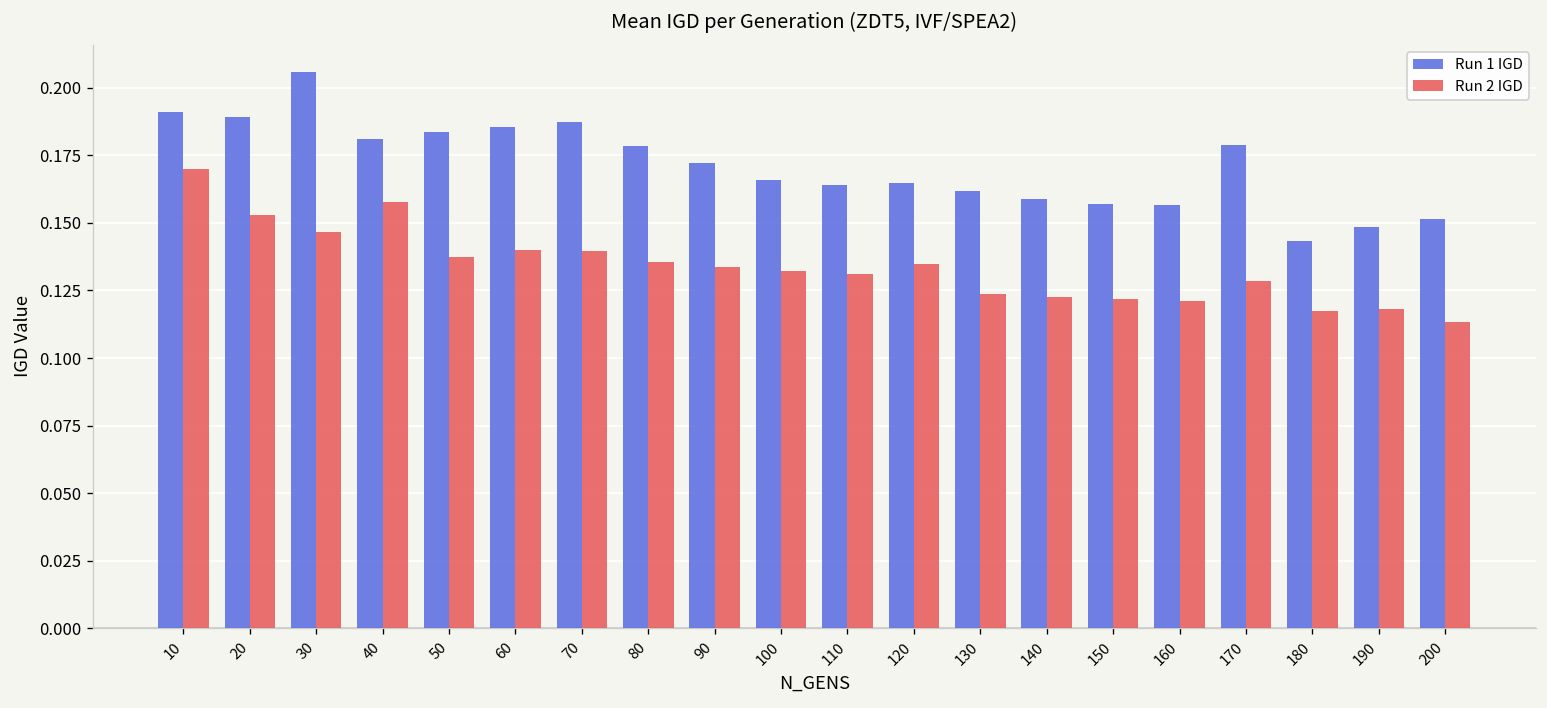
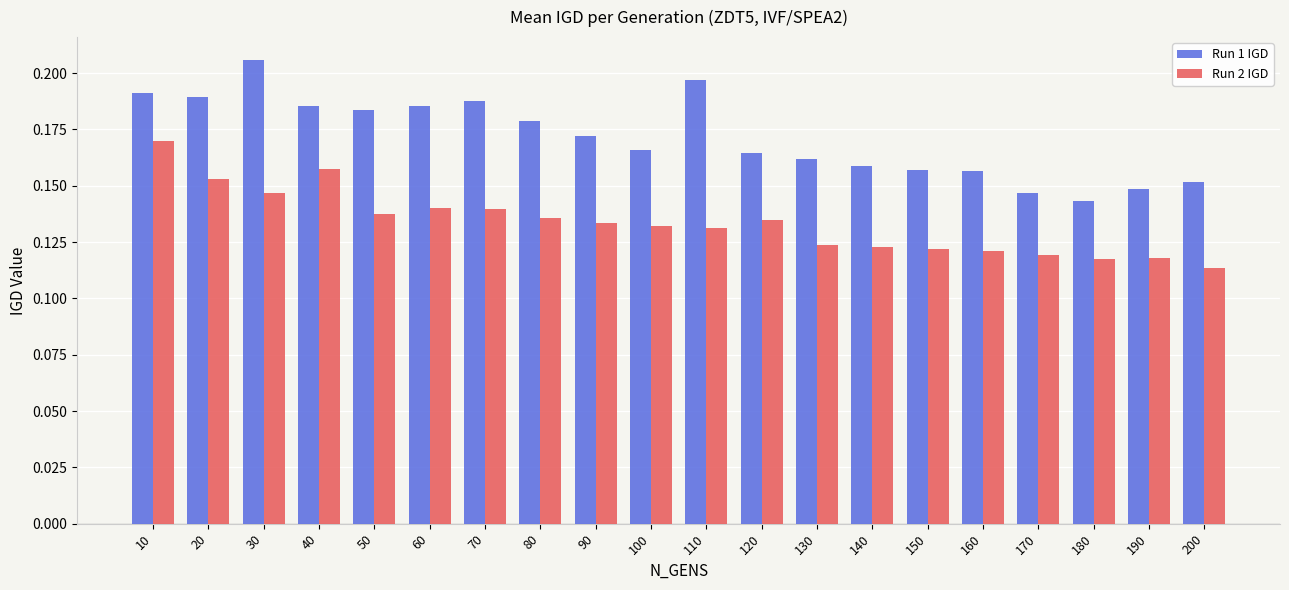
  {
    "Run 1 IGD": {
      "10": 0.191,
      "20": 0.189,
      "30": 0.206,
-     "40": 0.181,
+     "40": 0.185,
      "50": 0.184,
      "60": 0.185,
      "70": 0.187,
      "80": 0.178,
      "90": 0.172,
      "100": 0.166,
-     "110": 0.164,
+     "110": 0.197,
      "120": 0.165,
      "130": 0.162,
      "140": 0.159,
      "150": 0.157,
      "160": 0.157,
-     "170": 0.179,
+     "170": 0.147,
      "180": 0.143,
      "190": 0.148,
      "200": 0.151
    },
    "Run 2 IGD": {
      "10": 0.170,
      "20": 0.153,
      "30": 0.147,
      "40": 0.158,
      "50": 0.137,
      "60": 0.140,
      "70": 0.140,
      "80": 0.135,
      "90": 0.134,
      "100": 0.132,
      "110": 0.131,
      "120": 0.135,
      "130": 0.124,
      "140": 0.123,
      "150": 0.122,
      "160": 0.121,
-     "170": 0.129,
+     "170": 0.119,
      "180": 0.118,
      "190": 0.118,
      "200": 0.113
    }
  }
